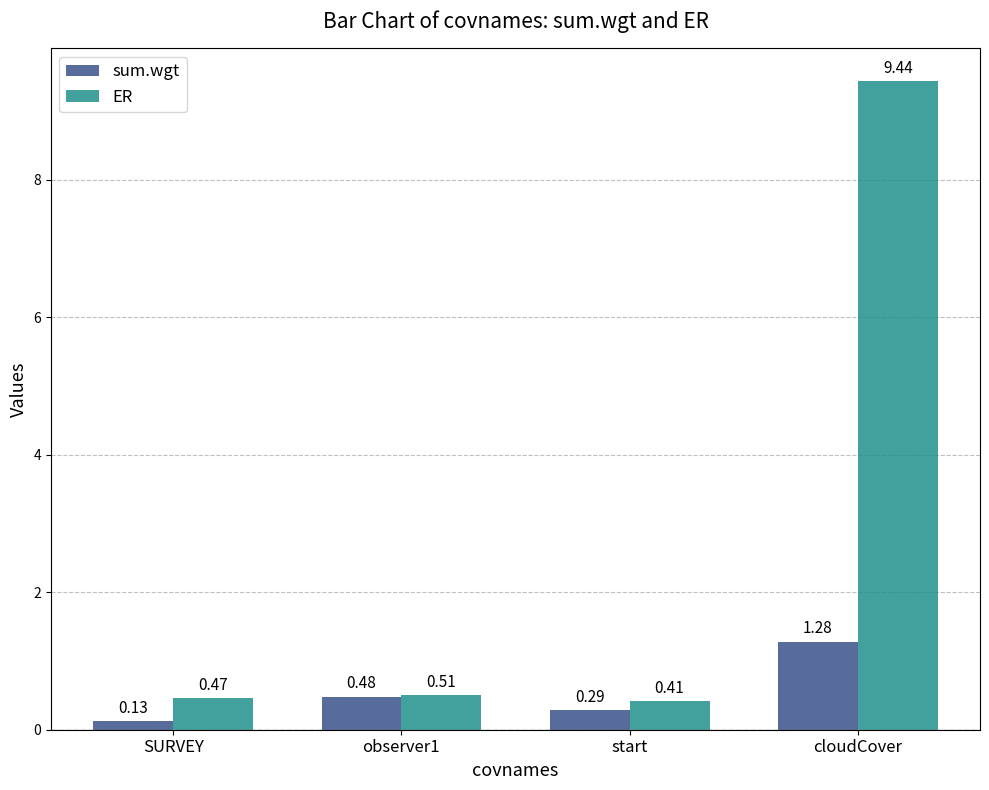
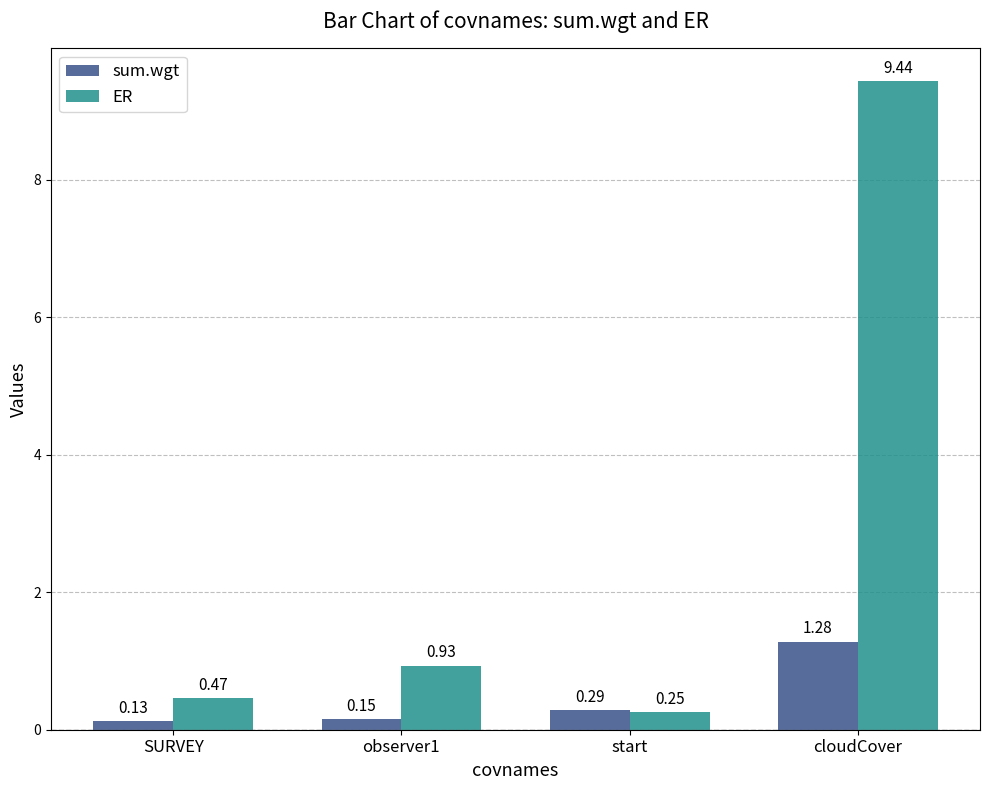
  {
    "sum.wgt": {
      "SURVEY": 0.13,
-     "observer1": 0.48,
+     "observer1": 0.15,
      "start": 0.29,
      "cloudCover": 1.28
    },
    "ER": {
      "SURVEY": 0.47,
-     "observer1": 0.51,
-     "start": 0.41,
+     "observer1": 0.93,
+     "start": 0.25,
      "cloudCover": 9.44
    }
  }
